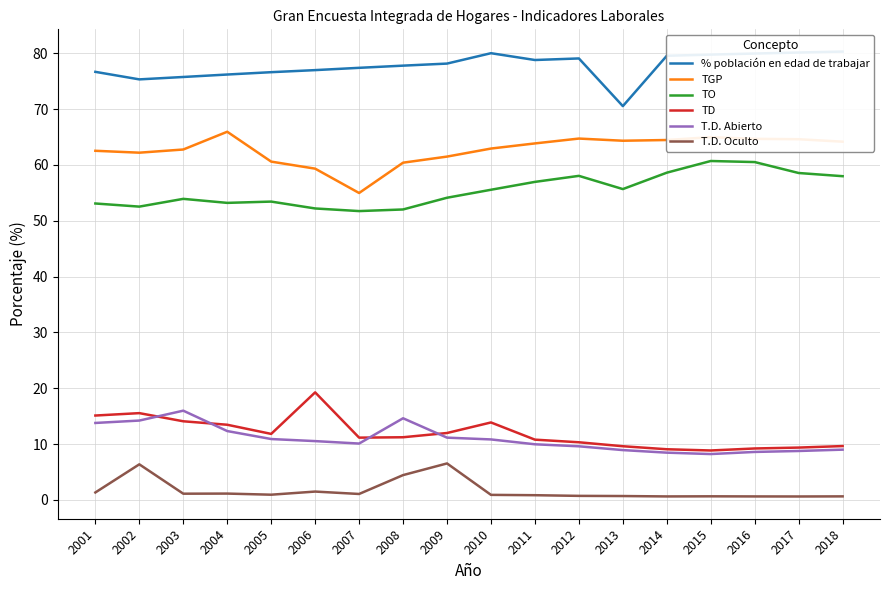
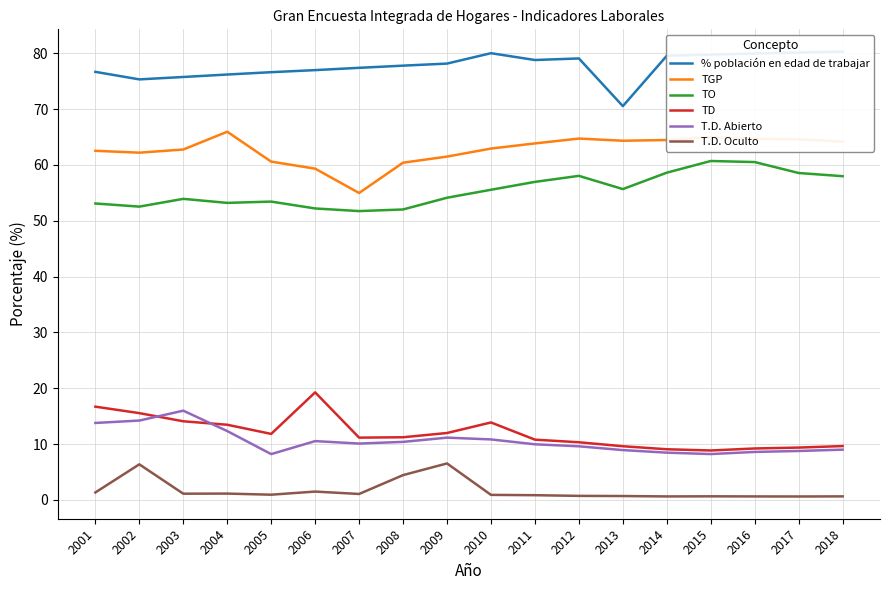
  {
    "% población en edad de trabajar": {
      "2001": 77,
      "2002": 75,
      "2003": 76,
      "2004": 76,
      "2005": 77,
      "2006": 77,
      "2007": 77,
      "2008": 78,
      "2009": 78,
      "2010": 80,
      "2011": 79,
      "2012": 79,
      "2013": 71
    },
    "TGP": {
      "2001": 63,
      "2002": 62,
      "2003": 63,
      "2004": 66,
      "2005": 61,
      "2006": 59,
      "2007": 55,
      "2008": 60,
      "2009": 61,
      "2010": 63,
      "2011": 64,
      "2012": 65,
      "2013": 64
    },
    "TO": {
      "2001": 53,
      "2002": 53,
      "2003": 54,
      "2004": 53,
      "2005": 53,
      "2006": 52,
      "2007": 52,
      "2008": 52,
      "2009": 54,
      "2010": 56,
      "2011": 57,
      "2012": 58,
      "2013": 56,
      "2014": 59,
      "2015": 61,
      "2016": 61,
      "2017": 59,
      "2018": 58
    },
    "TD": {
-     "2001": 15,
+     "2001": 17,
      "2002": 16,
      "2003": 14,
      "2004": 13,
      "2005": 12,
      "2006": 19,
      "2007": 11,
      "2008": 11,
      "2009": 12,
      "2010": 14,
      "2011": 11,
      "2012": 10,
      "2013": 10,
      "2014": 9,
      "2015": 9,
      "2016": 9,
      "2017": 9,
      "2018": 10
    },
    "T.D. Abierto": {
      "2001": 14,
      "2002": 14,
      "2003": 16,
      "2004": 12,
-     "2005": 11,
+     "2005": 8,
      "2006": 11,
      "2007": 10,
-     "2008": 15,
+     "2008": 10,
      "2009": 11,
      "2010": 11,
      "2011": 10,
      "2012": 10,
      "2013": 9,
      "2014": 8,
      "2015": 8,
      "2016": 9,
      "2017": 9,
      "2018": 9
    },
    "T.D. Oculto": {
      "2001": 1,
      "2002": 6,
      "2003": 1,
      "2004": 1,
      "2005": 1,
      "2006": 1,
      "2007": 1,
      "2008": 4,
      "2009": 7,
      "2010": 1,
      "2011": 1,
      "2012": 1,
      "2013": 1,
      "2014": 1,
      "2015": 1,
      "2016": 1,
      "2017": 1,
      "2018": 1
    }
  }
